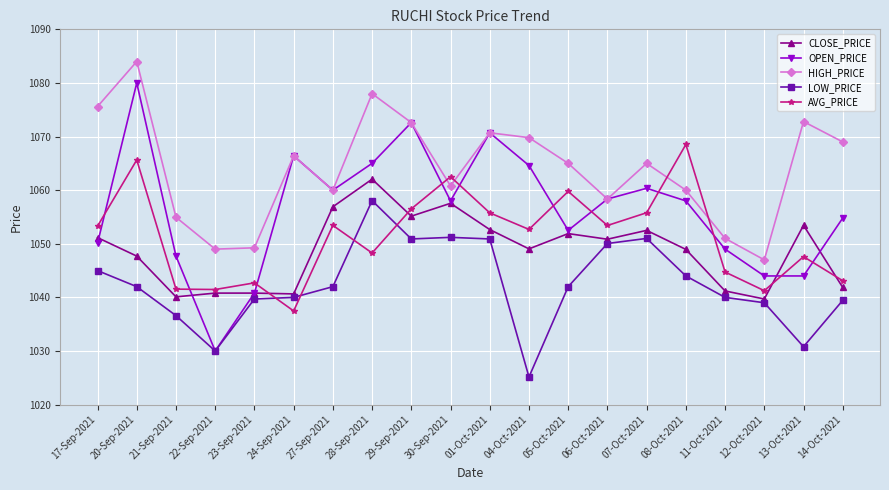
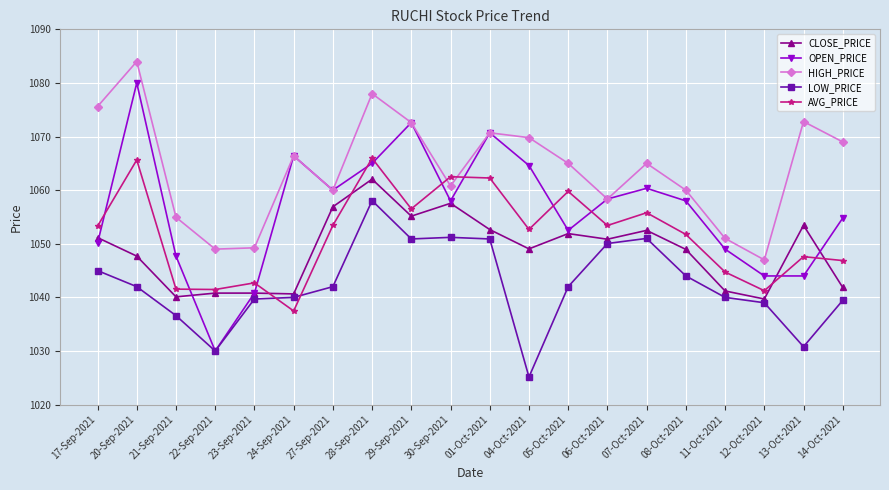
  {
    "HIGH_PRICE": {
      "17-Sep-2021": 1076,
      "20-Sep-2021": 1084,
      "21-Sep-2021": 1055,
      "22-Sep-2021": 1049,
      "23-Sep-2021": 1049,
      "28-Sep-2021": 1078,
      "30-Sep-2021": 1061,
      "04-Oct-2021": 1070,
      "05-Oct-2021": 1065,
      "07-Oct-2021": 1065,
      "08-Oct-2021": 1060,
      "11-Oct-2021": 1051,
      "12-Oct-2021": 1047,
      "13-Oct-2021": 1073,
      "14-Oct-2021": 1069
    },
    "AVG_PRICE": {
      "17-Sep-2021": 1053,
      "20-Sep-2021": 1066,
      "21-Sep-2021": 1042,
      "22-Sep-2021": 1041,
      "23-Sep-2021": 1043,
      "24-Sep-2021": 1037,
      "27-Sep-2021": 1053,
-     "28-Sep-2021": 1048,
+     "28-Sep-2021": 1066,
      "29-Sep-2021": 1057,
      "30-Sep-2021": 1063,
-     "01-Oct-2021": 1056,
+     "01-Oct-2021": 1062,
      "04-Oct-2021": 1053,
      "05-Oct-2021": 1060,
      "06-Oct-2021": 1053,
      "07-Oct-2021": 1056,
-     "08-Oct-2021": 1069,
+     "08-Oct-2021": 1052,
      "11-Oct-2021": 1045,
      "12-Oct-2021": 1041,
      "13-Oct-2021": 1048,
-     "14-Oct-2021": 1043
+     "14-Oct-2021": 1047
    }
  }
